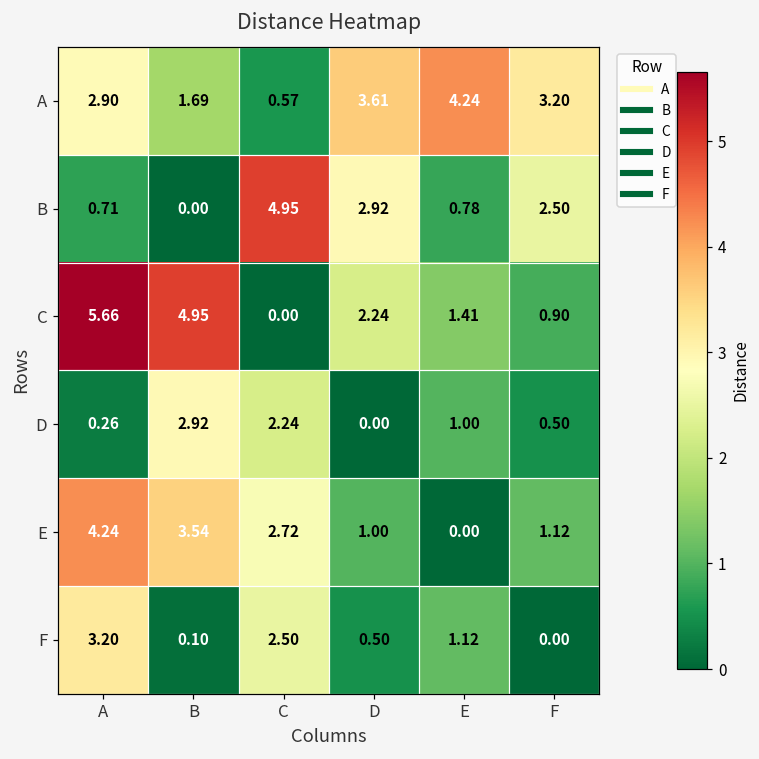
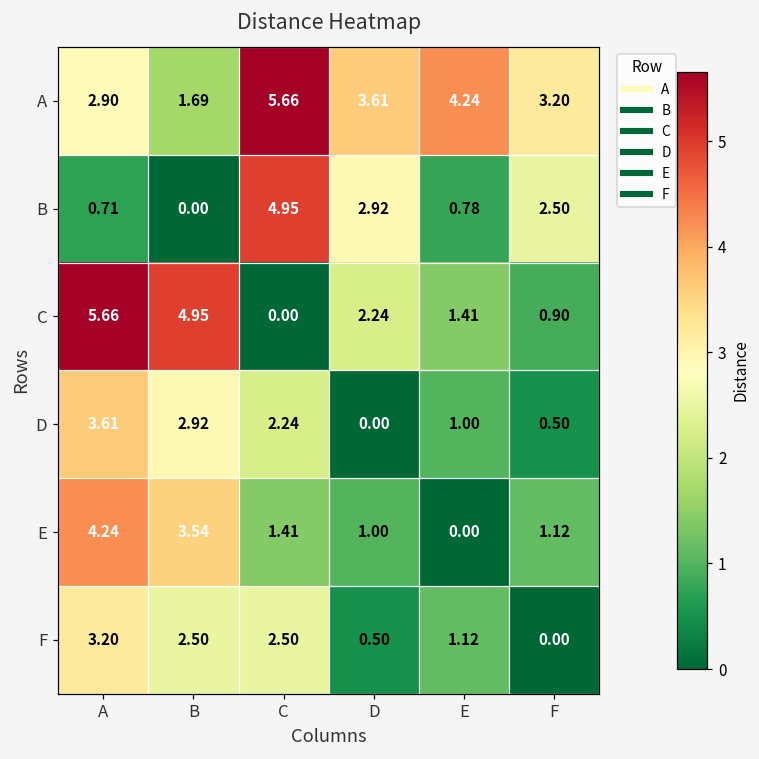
  {
    "A": {
      "A": 2.90,
      "B": 1.69,
-     "C": 0.57,
+     "C": 5.66,
      "D": 3.61,
      "E": 4.24,
      "F": 3.20
    },
    "B": {
      "A": 0.71,
      "B": 0.00,
      "C": 4.95,
      "D": 2.92,
      "E": 0.78,
      "F": 2.50
    },
    "C": {
      "A": 5.66,
      "B": 4.95,
      "C": 0.00,
      "D": 2.24,
      "E": 1.41,
      "F": 0.90
    },
    "D": {
-     "A": 0.26,
+     "A": 3.61,
      "B": 2.92,
      "C": 2.24,
      "D": 0.00,
      "E": 1.00,
      "F": 0.50
    },
    "E": {
      "A": 4.24,
      "B": 3.54,
-     "C": 2.72,
+     "C": 1.41,
      "D": 1.00,
      "E": 0.00,
      "F": 1.12
    },
    "F": {
      "A": 3.20,
-     "B": 0.10,
+     "B": 2.50,
      "C": 2.50,
      "D": 0.50,
      "E": 1.12,
      "F": 0.00
    }
  }
